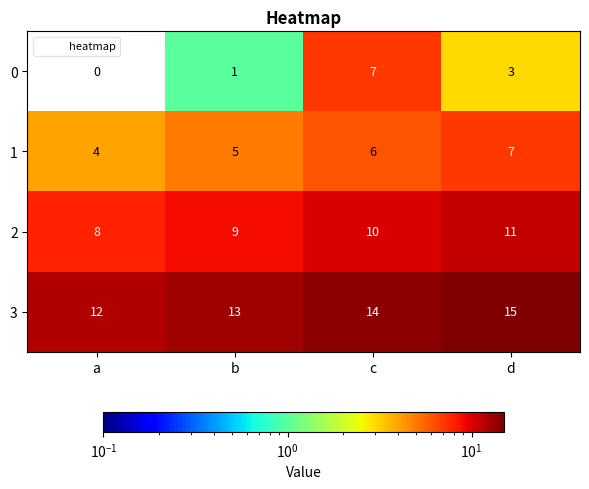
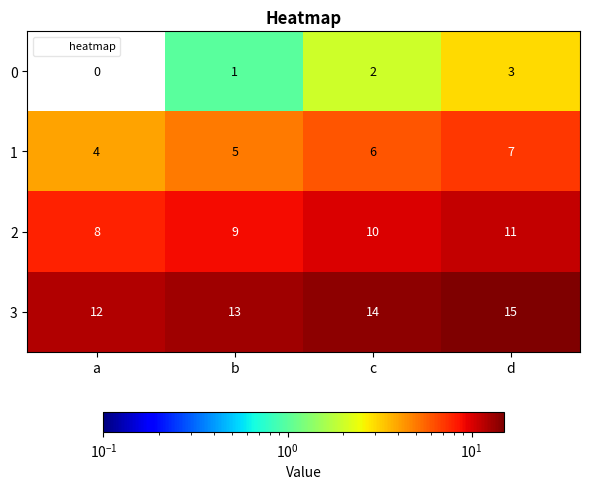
  {
    "0": {
      "a": 0,
      "b": 1,
-     "c": 7,
+     "c": 2,
      "d": 3
    },
    "1": {
      "a": 4,
      "b": 5,
      "c": 6,
      "d": 7
    },
    "2": {
      "a": 8,
      "b": 9,
      "c": 10,
      "d": 11
    },
    "3": {
      "a": 12,
      "b": 13,
      "c": 14,
      "d": 15
    }
  }
